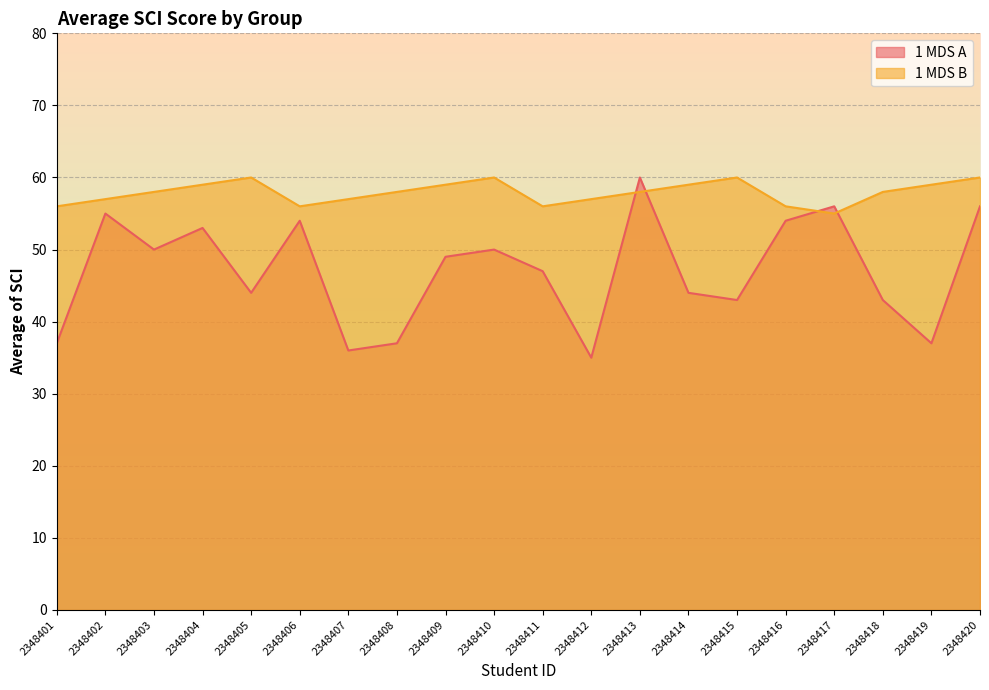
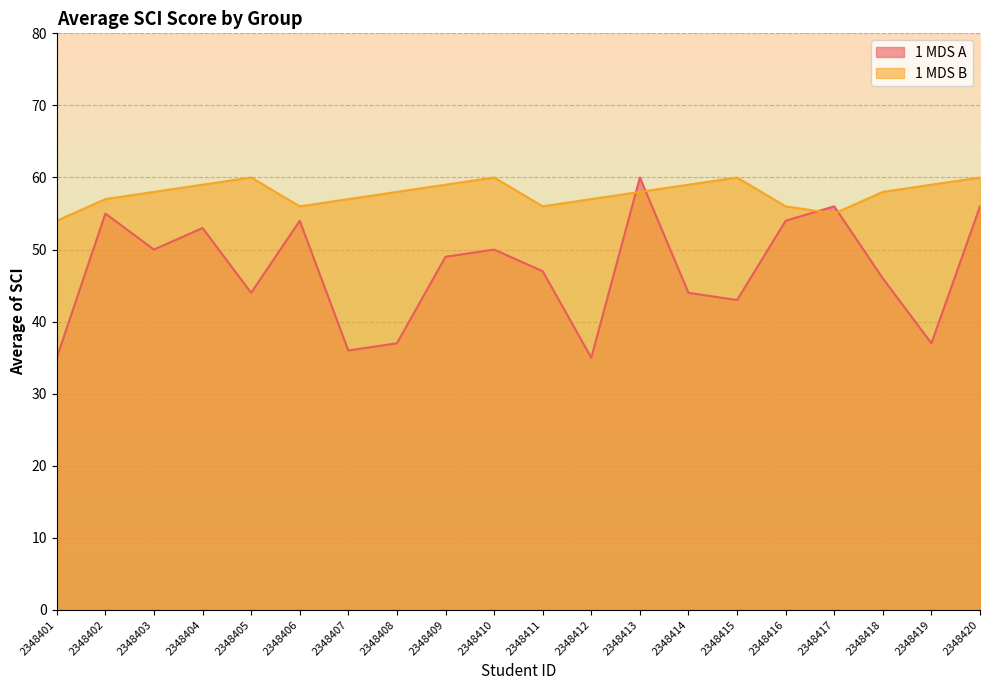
  {
    "1 MDS A": {
-     "2348401": 37,
+     "2348401": 35,
      "2348402": 55,
      "2348403": 50,
      "2348404": 53,
      "2348405": 44,
      "2348406": 54,
      "2348407": 36,
      "2348408": 37,
      "2348409": 49,
      "2348410": 50,
      "2348411": 47,
      "2348412": 35,
      "2348413": 60,
      "2348414": 44,
      "2348415": 43,
      "2348416": 54,
      "2348417": 56,
-     "2348418": 43,
+     "2348418": 46,
      "2348419": 37,
      "2348420": 56
    },
    "1 MDS B": {
-     "2348401": 56,
+     "2348401": 54,
      "2348402": 57,
      "2348403": 58,
      "2348404": 59,
      "2348405": 60,
      "2348406": 56,
      "2348407": 57,
      "2348408": 58,
      "2348409": 59,
      "2348410": 60,
      "2348411": 56,
      "2348412": 57,
      "2348413": 58,
      "2348414": 59,
      "2348415": 60,
      "2348416": 56,
      "2348417": 55,
      "2348418": 58,
      "2348419": 59,
      "2348420": 60
    }
  }
